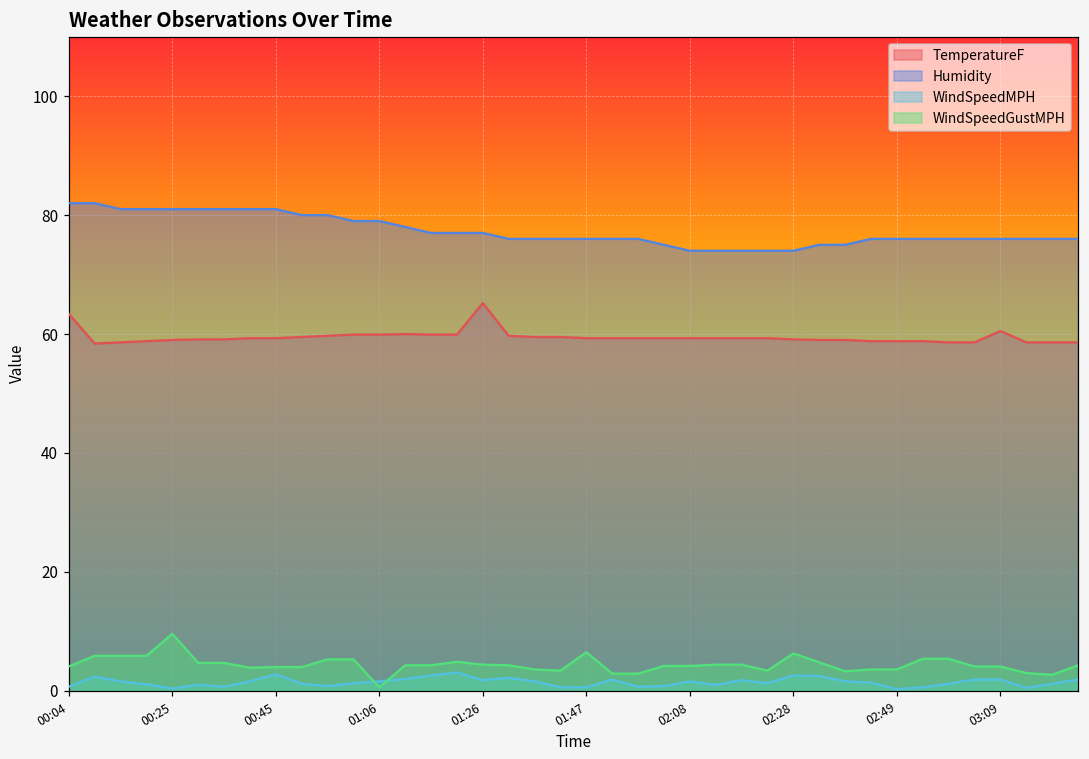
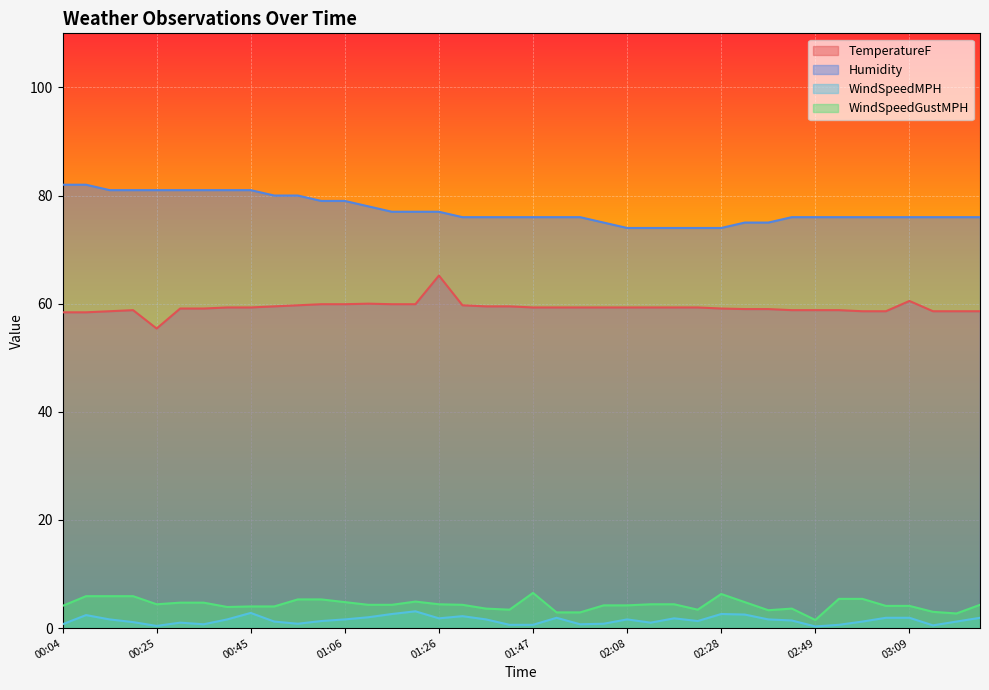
  {
    "TemperatureF": {
-     "00:04": 63,
-     "00:25": 59,
+     "00:04": 58,
+     "00:25": 55,
      "00:45": 59,
      "01:06": 60,
      "01:26": 65,
      "01:47": 59,
      "02:08": 59,
      "02:28": 59,
      "02:49": 59,
      "03:09": 61
    },
    "WindSpeedGustMPH": {
      "00:04": 4,
-     "00:25": 10,
+     "00:25": 4,
      "00:45": 4,
-     "01:06": 1,
+     "01:06": 5,
      "01:26": 4,
      "01:47": 7,
      "02:08": 4,
      "02:28": 6,
-     "02:49": 4,
+     "02:49": 2,
      "03:09": 4
    }
  }
